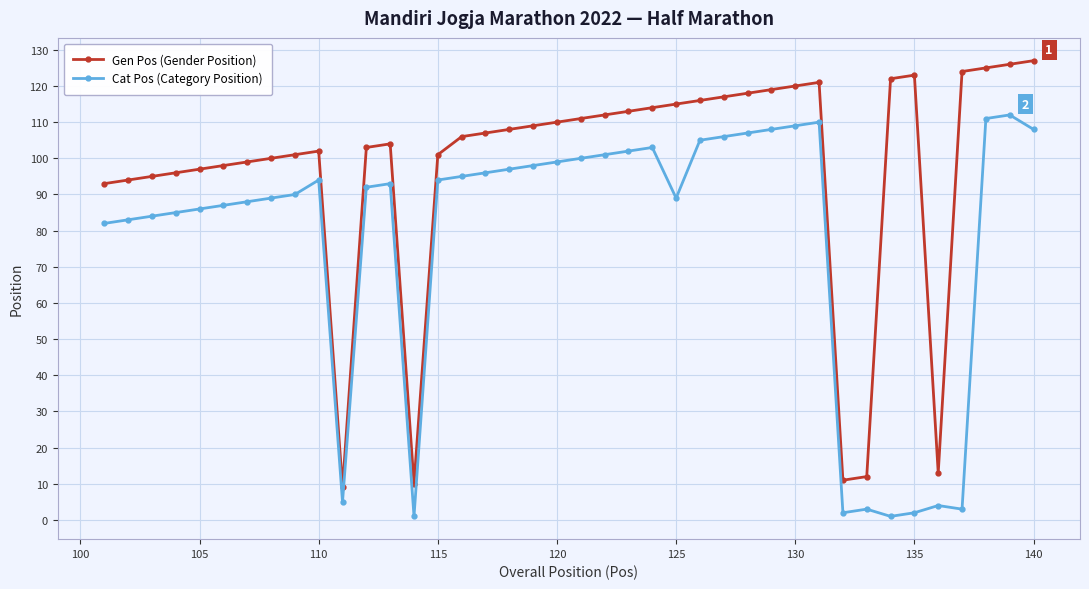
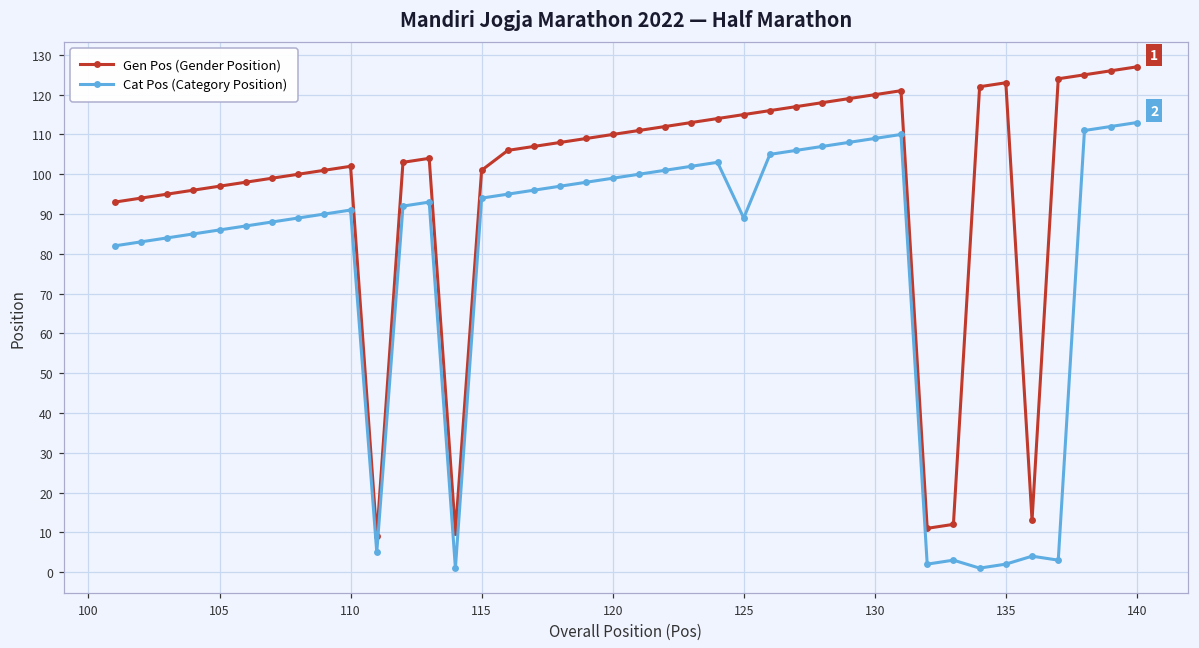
  {
    "Gen Pos (Gender Position)": {
      "105": 97,
      "110": 102,
      "115": 101,
      "120": 110,
      "125": 115,
      "130": 120,
      "135": 123
    },
    "Cat Pos (Category Position)": {
      "105": 86,
-     "110": 94,
+     "110": 91,
      "115": 94,
      "120": 99,
      "125": 89,
      "130": 109,
      "135": 2,
-     "140": 108
+     "140": 113
    }
  }
